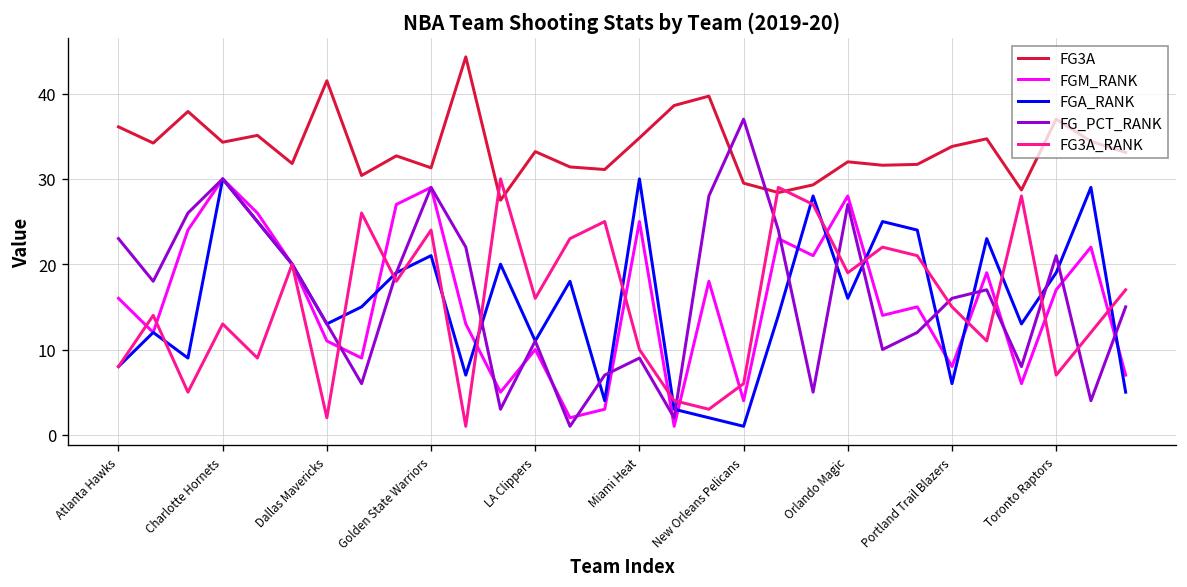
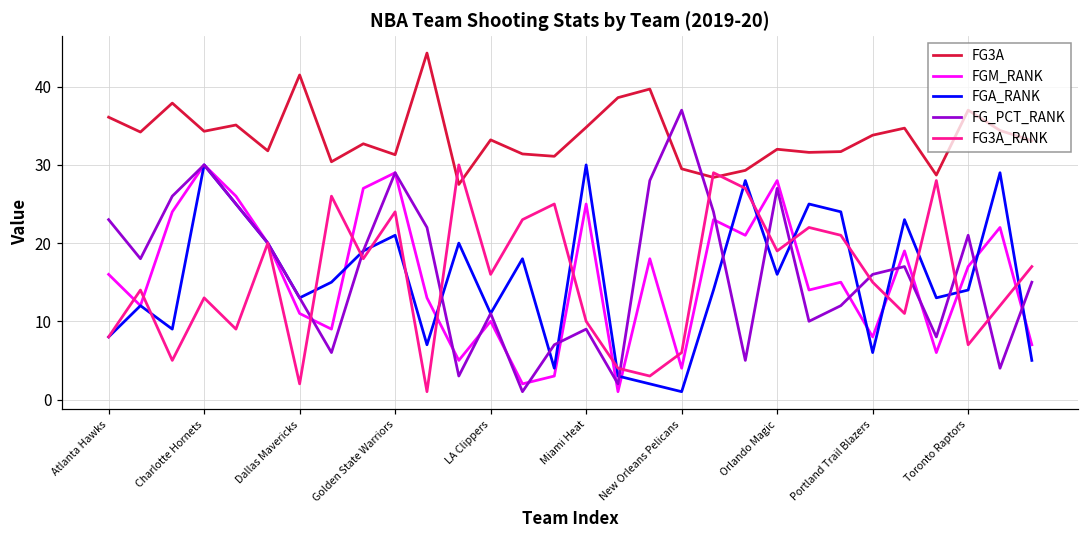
  {
    "FG3A": {
      "Atlanta Hawks": 36,
      "Charlotte Hornets": 34,
      "Dallas Mavericks": 42,
      "Golden State Warriors": 31,
      "LA Clippers": 33,
      "Miami Heat": 35,
      "New Orleans Pelicans": 30,
      "Orlando Magic": 32,
      "Portland Trail Blazers": 34
    },
    "FGM_RANK": {
      "Atlanta Hawks": 16,
      "Dallas Mavericks": 11,
      "LA Clippers": 10,
      "Miami Heat": 25,
      "New Orleans Pelicans": 4,
      "Orlando Magic": 28,
      "Portland Trail Blazers": 8,
      "Toronto Raptors": 17
    },
    "FGA_RANK": {
      "Golden State Warriors": 21,
      "Miami Heat": 30,
      "New Orleans Pelicans": 1,
      "Orlando Magic": 16,
      "Portland Trail Blazers": 6,
-     "Toronto Raptors": 19
+     "Toronto Raptors": 14
    },
    "FG_PCT_RANK": {
      "Atlanta Hawks": 23,
      "Miami Heat": 9,
      "New Orleans Pelicans": 37,
      "Orlando Magic": 27,
      "Portland Trail Blazers": 16,
      "Toronto Raptors": 21
    },
    "FG3A_RANK": {
      "Charlotte Hornets": 13,
      "Dallas Mavericks": 2,
      "Golden State Warriors": 24,
      "LA Clippers": 16,
      "Miami Heat": 10,
      "New Orleans Pelicans": 6,
      "Orlando Magic": 19,
      "Portland Trail Blazers": 15,
      "Toronto Raptors": 7
    }
  }
